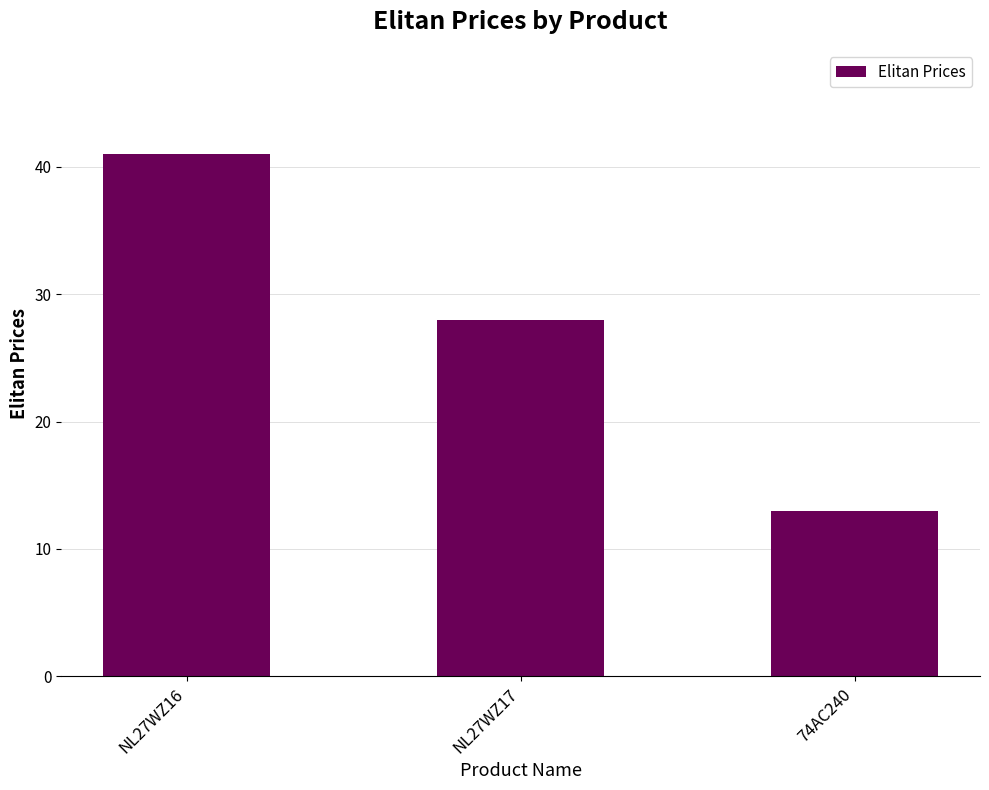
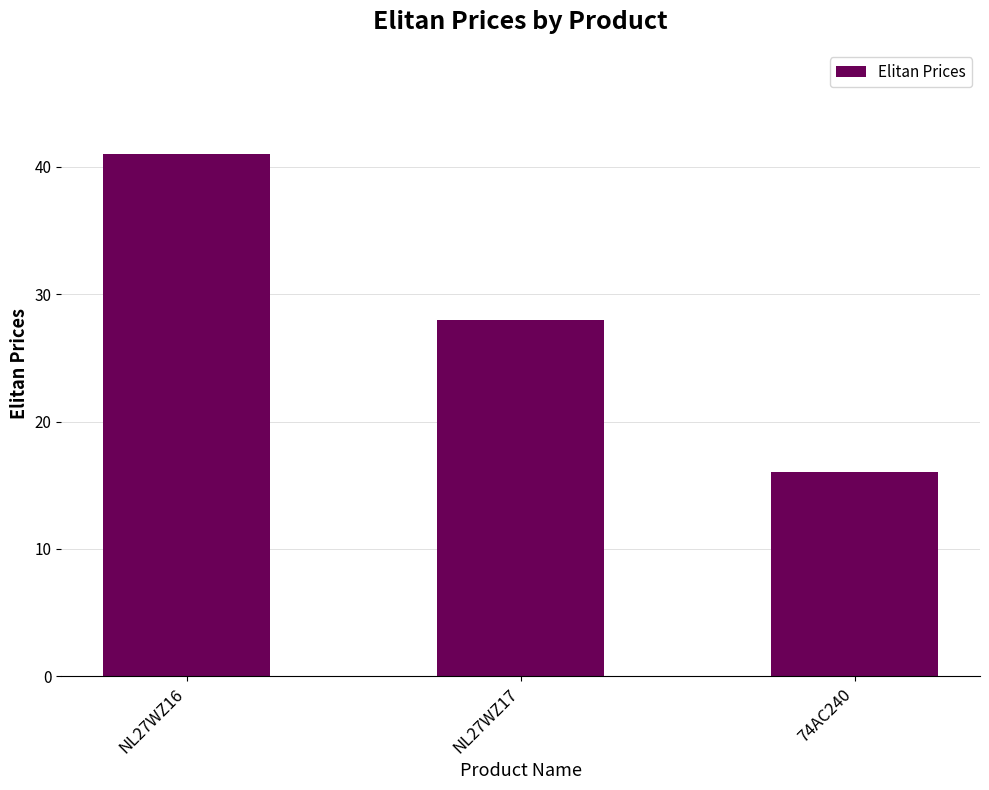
  {
    "NL27WZ16": 41,
    "NL27WZ17": 28,
-   "74AC240": 13
+   "74AC240": 16
  }
